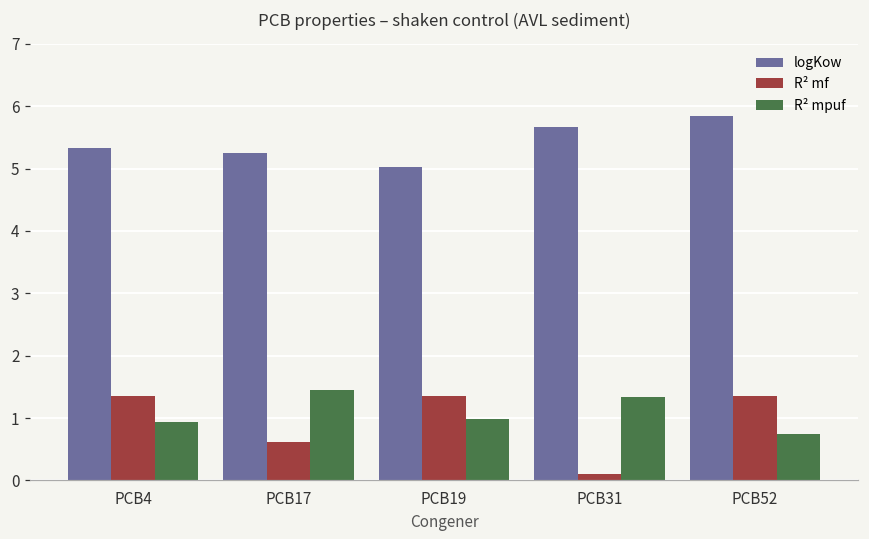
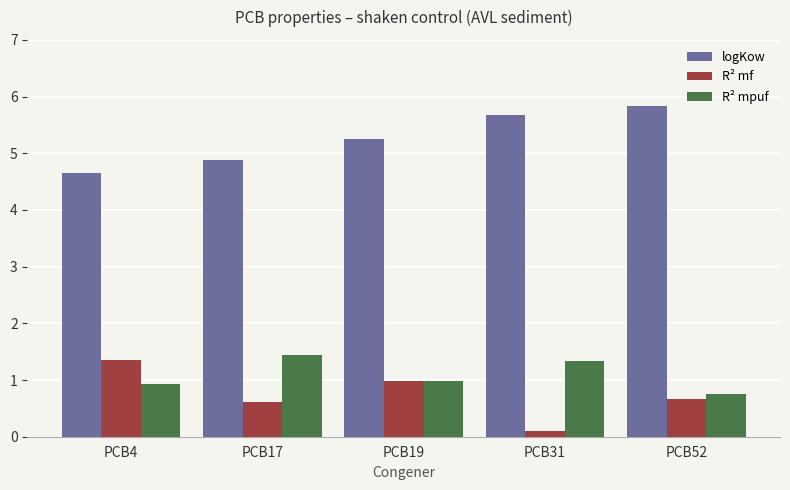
  {
    "logKow": {
-     "PCB4": 5.3,
-     "PCB17": 5.3,
-     "PCB19": 5.0,
+     "PCB4": 4.7,
+     "PCB17": 4.9,
+     "PCB19": 5.3,
      "PCB31": 5.7,
      "PCB52": 5.8
    },
    "R² mf": {
      "PCB4": 1.4,
      "PCB17": 0.6,
-     "PCB19": 1.4,
+     "PCB19": 1.0,
      "PCB31": 0.1,
-     "PCB52": 1.4
+     "PCB52": 0.7
    },
    "R² mpuf": {
      "PCB4": 0.9,
      "PCB17": 1.5,
      "PCB19": 1.0,
      "PCB31": 1.3,
      "PCB52": 0.8
    }
  }
